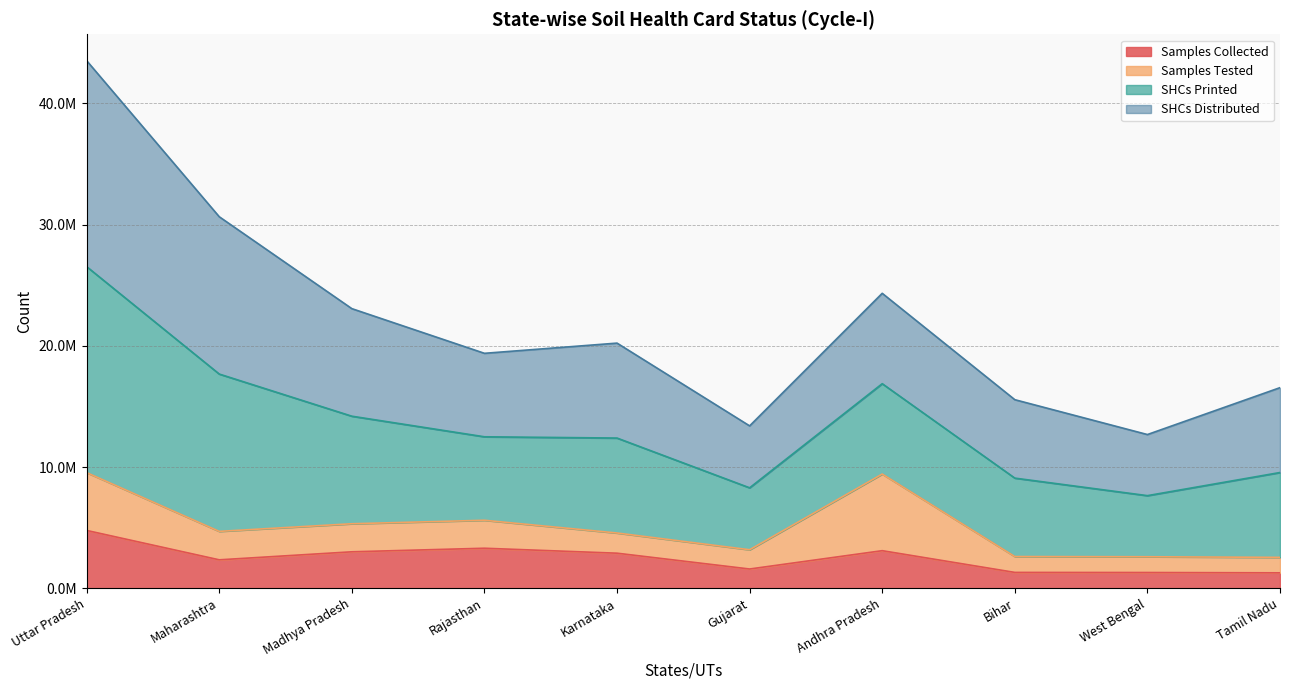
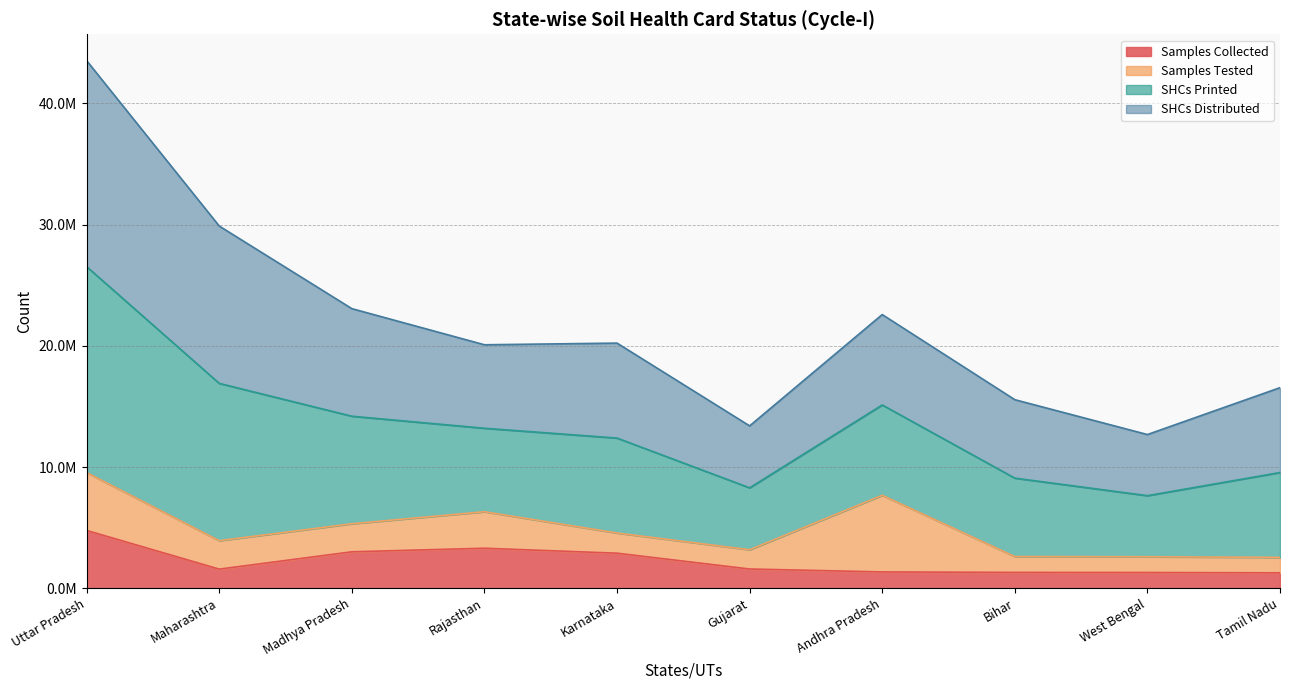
  {
    "Samples Collected": {
      "Uttar Pradesh": 4800000,
-     "Maharashtra": 2300000,
+     "Maharashtra": 1600000,
      "Madhya Pradesh": 3000000,
      "Rajasthan": 3300000,
      "Karnataka": 2900000,
      "Gujarat": 1600000,
-     "Andhra Pradesh": 3100000,
+     "Andhra Pradesh": 1300000,
      "Bihar": 1300000,
      "West Bengal": 1300000,
      "Tamil Nadu": 1300000
    },
    "Samples Tested": {
      "Uttar Pradesh": 4800000,
      "Maharashtra": 2300000,
      "Madhya Pradesh": 2300000,
-     "Rajasthan": 2300000,
+     "Rajasthan": 3000000,
      "Karnataka": 1700000,
      "Gujarat": 1600000,
      "Andhra Pradesh": 6300000,
      "Bihar": 1300000,
      "West Bengal": 1300000,
      "Tamil Nadu": 1300000
    }
  }
